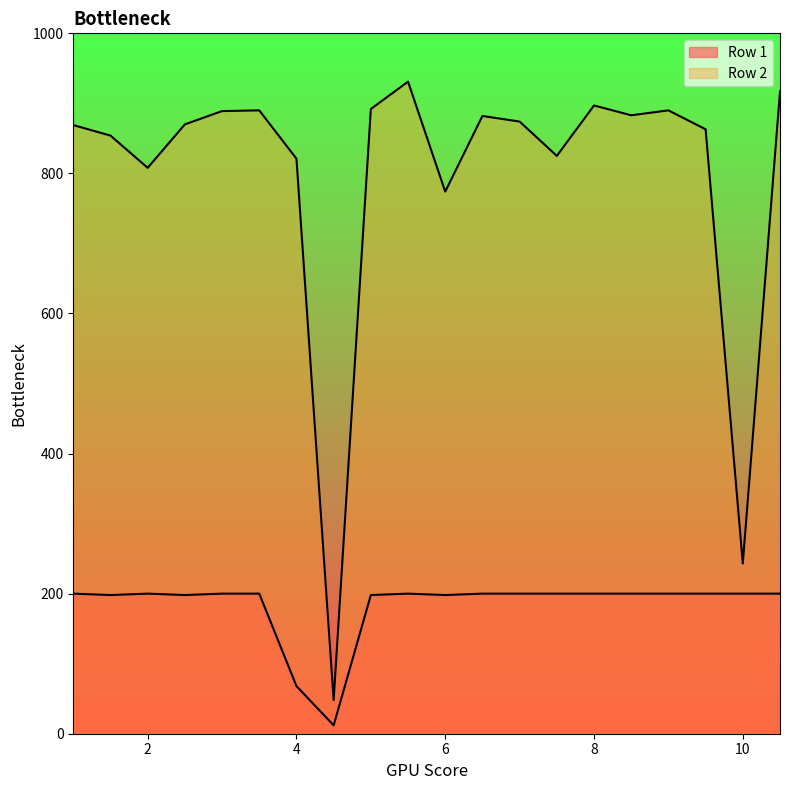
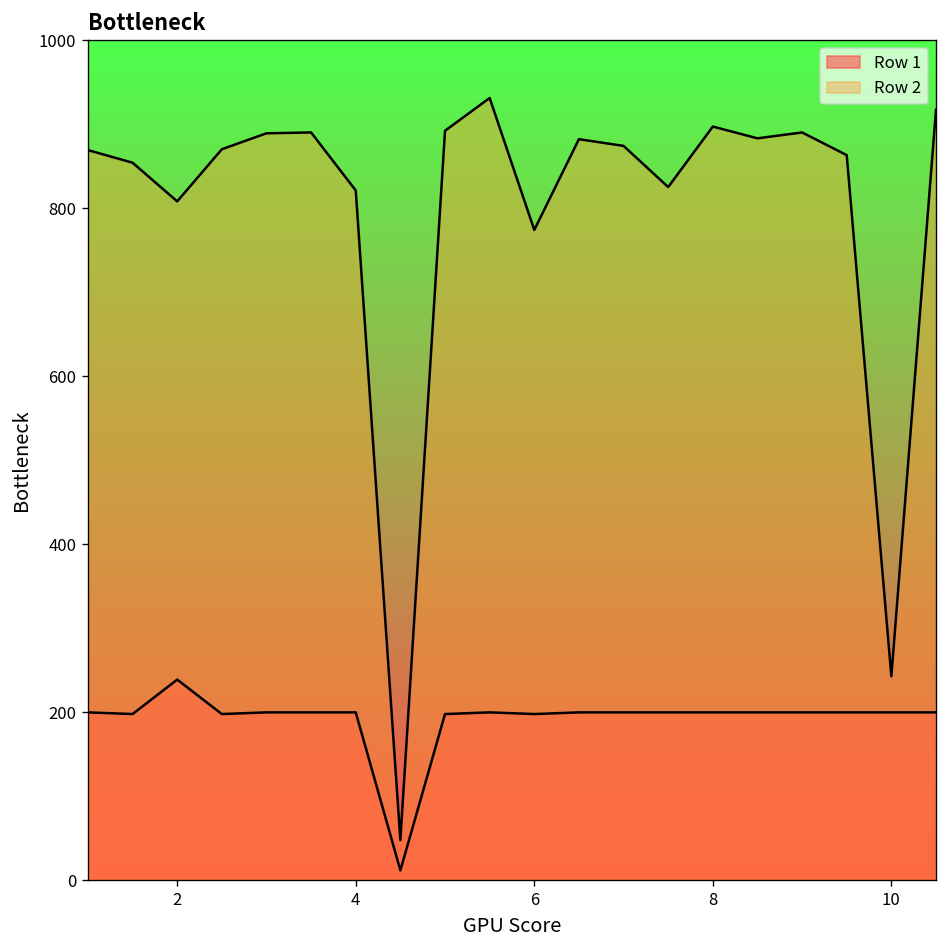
  {
    "Row 1": {
-     "2": 200,
-     "4": 70,
+     "2": 240,
+     "4": 200,
      "6": 200,
      "8": 200,
      "10": 200
    },
    "Row 2": {
      "2": 810,
      "4": 820,
      "6": 770,
      "8": 900,
      "10": 240
    }
  }
